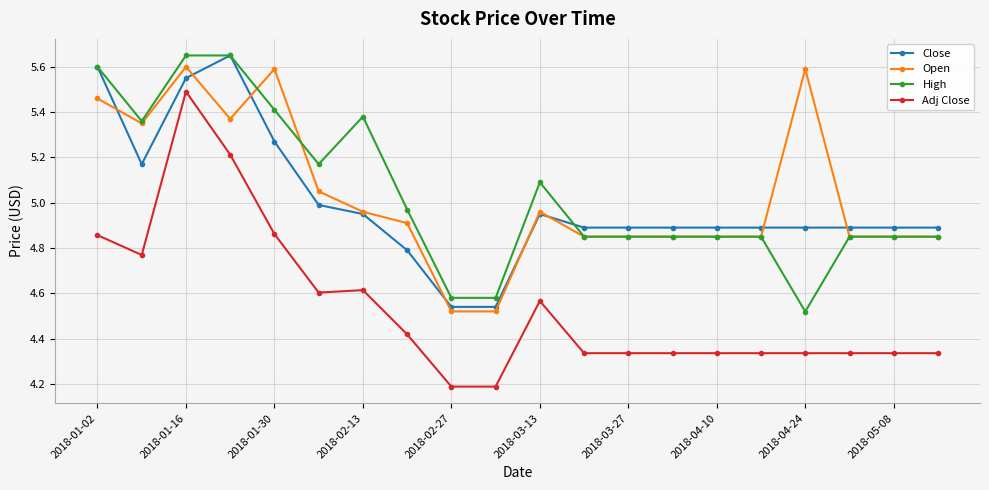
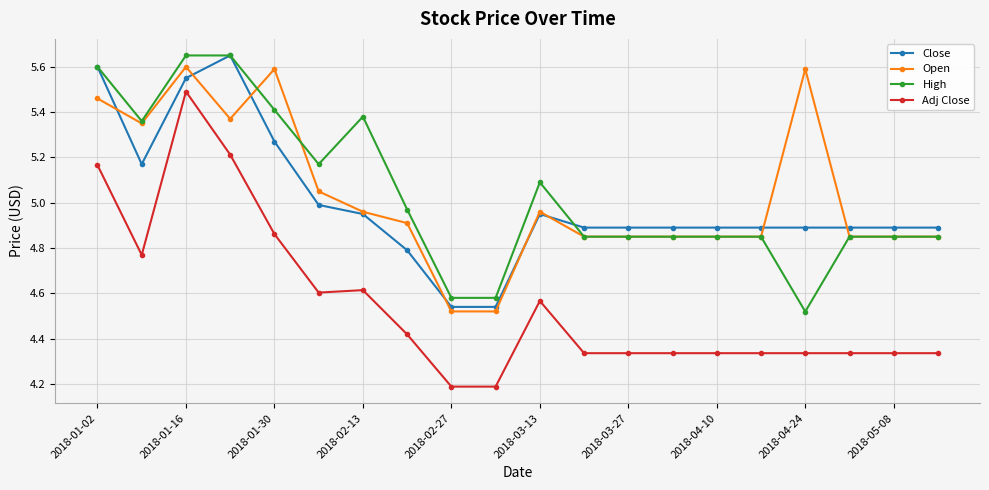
  {
    "Close": {
      "2018-01-16": 5.55,
      "2018-01-30": 5.27,
      "2018-02-27": 4.54,
      "2018-03-27": 4.89,
      "2018-04-10": 4.89,
      "2018-04-24": 4.89,
      "2018-05-08": 4.89
    },
    "Open": {
      "2018-01-02": 5.46,
      "2018-01-16": 5.60,
      "2018-01-30": 5.59,
      "2018-02-27": 4.52,
      "2018-04-24": 5.59
    },
    "High": {
      "2018-01-16": 5.65,
      "2018-01-30": 5.41,
      "2018-02-13": 5.38,
      "2018-02-27": 4.58,
      "2018-03-13": 5.09,
      "2018-04-24": 4.52
    },
    "Adj Close": {
-     "2018-01-02": 4.86,
+     "2018-01-02": 5.17,
      "2018-01-16": 5.49,
      "2018-01-30": 4.86,
      "2018-02-13": 4.61,
      "2018-02-27": 4.19,
      "2018-03-13": 4.57,
      "2018-03-27": 4.34,
      "2018-04-10": 4.34,
      "2018-04-24": 4.34,
      "2018-05-08": 4.34
    }
  }
